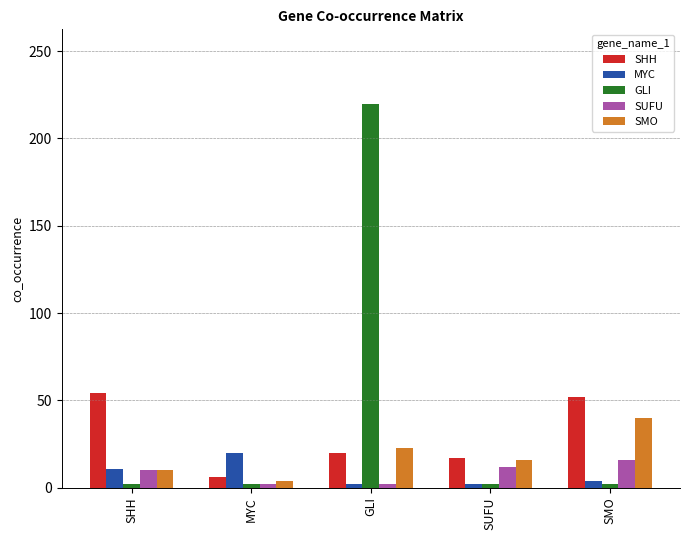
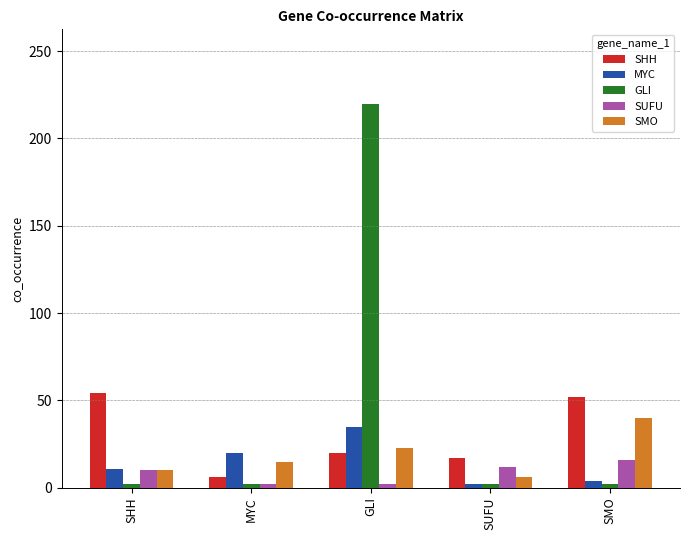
  {
    "SHH": {
      "SHH": 54,
      "MYC": 6,
      "GLI": 20,
      "SUFU": 17,
      "SMO": 52
    },
    "MYC": {
      "SHH": 11,
      "MYC": 20,
-     "GLI": 2,
+     "GLI": 35,
      "SUFU": 2,
      "SMO": 4
    },
    "GLI": {
      "SHH": 2,
      "MYC": 2,
      "GLI": 220,
      "SUFU": 2,
      "SMO": 2
    },
    "SUFU": {
      "SHH": 10,
      "MYC": 2,
      "GLI": 2,
      "SUFU": 12,
      "SMO": 16
    },
    "SMO": {
      "SHH": 10,
-     "MYC": 4,
+     "MYC": 15,
      "GLI": 23,
-     "SUFU": 16,
+     "SUFU": 6,
      "SMO": 40
    }
  }
